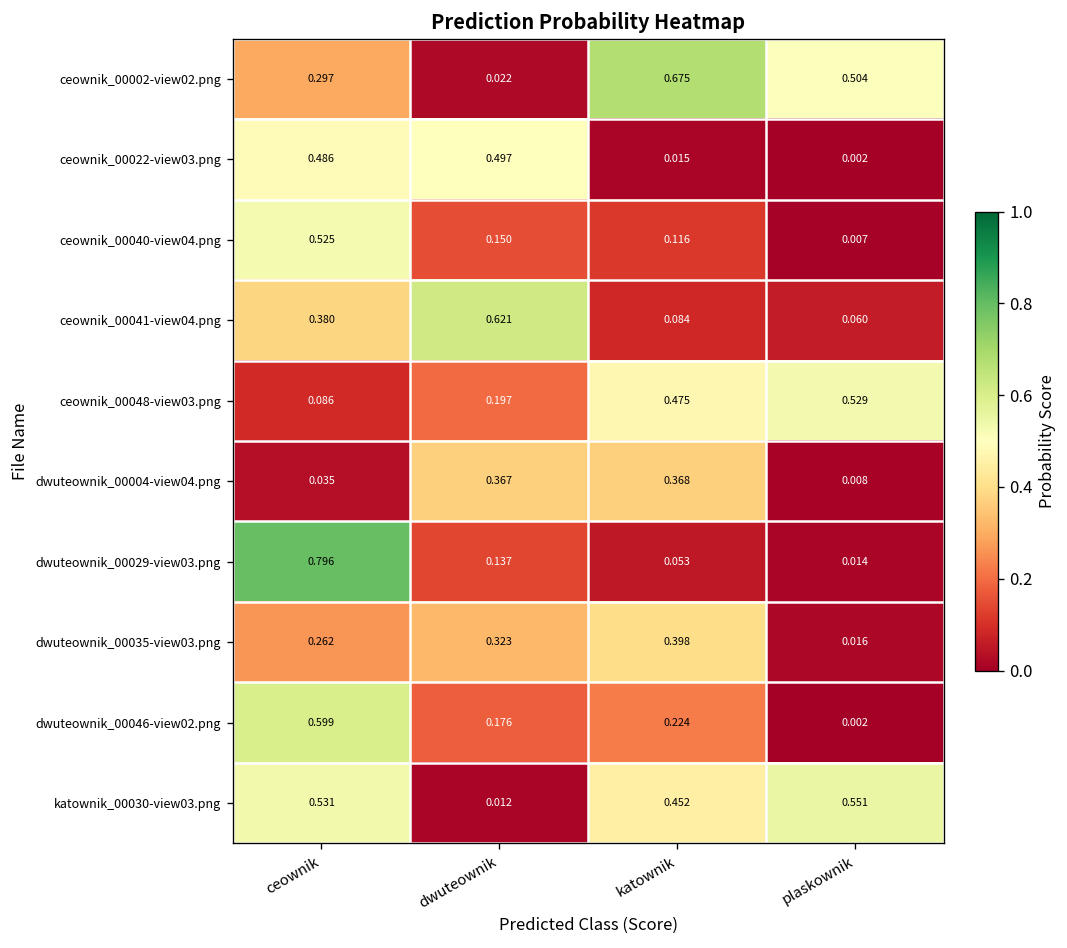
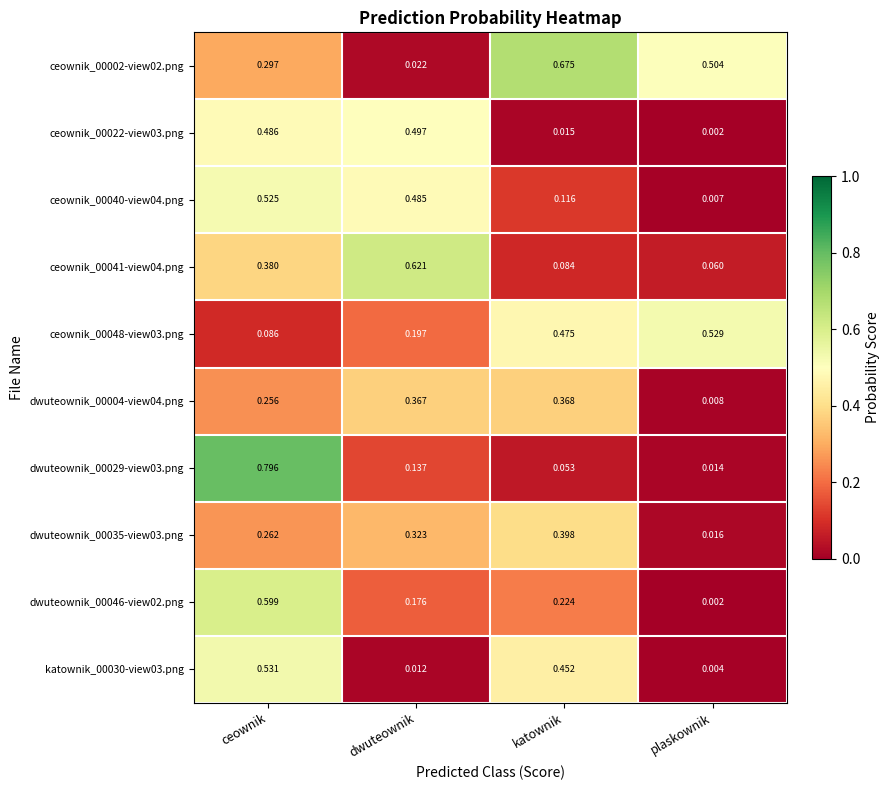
  {
    "ceownik_00002-view02.png": {
      "ceownik": 0.297,
      "dwuteownik": 0.022,
      "katownik": 0.675,
      "plaskownik": 0.504
    },
    "ceownik_00022-view03.png": {
      "ceownik": 0.486,
      "dwuteownik": 0.497,
      "katownik": 0.015,
      "plaskownik": 0.002
    },
    "ceownik_00040-view04.png": {
      "ceownik": 0.525,
-     "dwuteownik": 0.150,
+     "dwuteownik": 0.485,
      "katownik": 0.116,
      "plaskownik": 0.007
    },
    "ceownik_00041-view04.png": {
      "ceownik": 0.380,
      "dwuteownik": 0.621,
      "katownik": 0.084,
      "plaskownik": 0.060
    },
    "ceownik_00048-view03.png": {
      "ceownik": 0.086,
      "dwuteownik": 0.197,
      "katownik": 0.475,
      "plaskownik": 0.529
    },
    "dwuteownik_00004-view04.png": {
-     "ceownik": 0.035,
+     "ceownik": 0.256,
      "dwuteownik": 0.367,
      "katownik": 0.368,
      "plaskownik": 0.008
    },
    "dwuteownik_00029-view03.png": {
      "ceownik": 0.796,
      "dwuteownik": 0.137,
      "katownik": 0.053,
      "plaskownik": 0.014
    },
    "dwuteownik_00035-view03.png": {
      "ceownik": 0.262,
      "dwuteownik": 0.323,
      "katownik": 0.398,
      "plaskownik": 0.016
    },
    "dwuteownik_00046-view02.png": {
      "ceownik": 0.599,
      "dwuteownik": 0.176,
      "katownik": 0.224,
      "plaskownik": 0.002
    },
    "katownik_00030-view03.png": {
      "ceownik": 0.531,
      "dwuteownik": 0.012,
      "katownik": 0.452,
-     "plaskownik": 0.551
+     "plaskownik": 0.004
    }
  }
